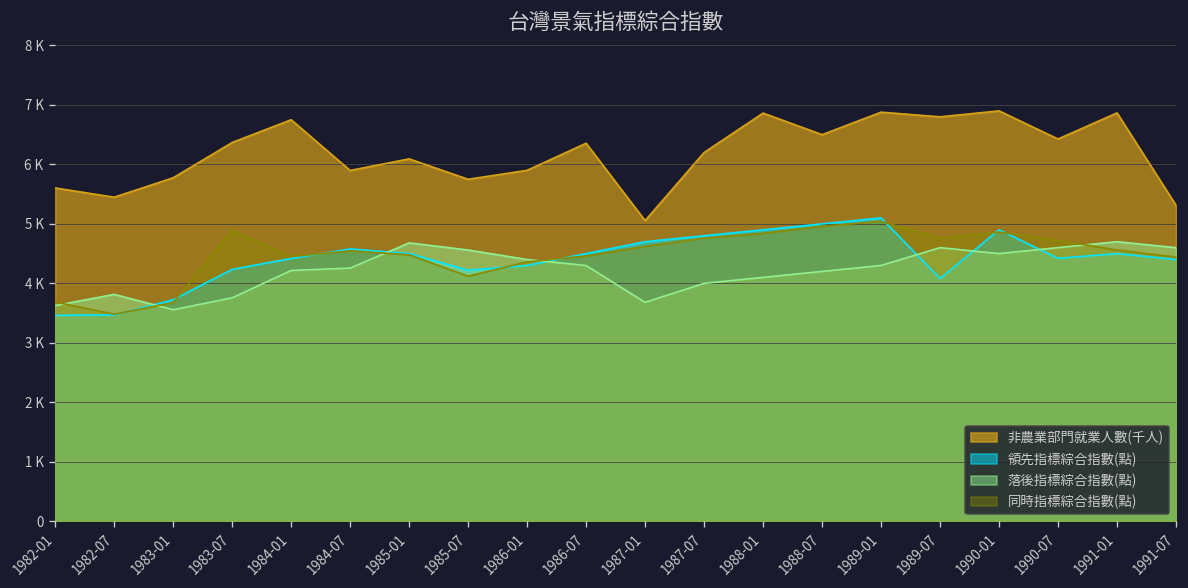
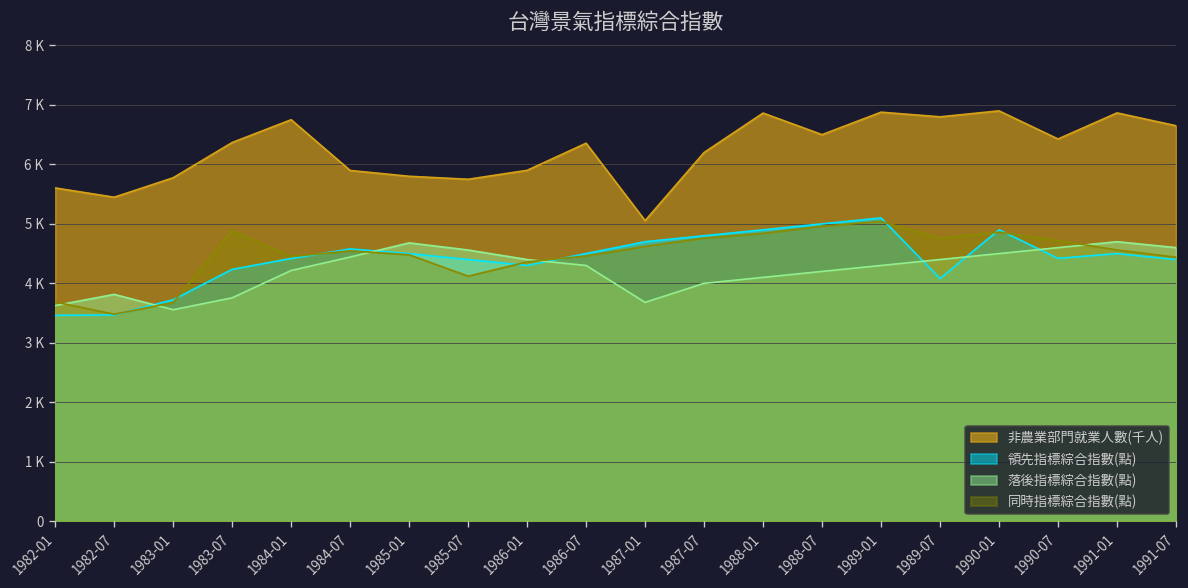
  {
    "非農業部門就業人數(千人)": {
      "1982-01": 5600,
      "1982-07": 5400,
      "1983-01": 5800,
      "1983-07": 6400,
      "1984-01": 6800,
      "1984-07": 5900,
-     "1985-01": 6100,
+     "1985-01": 5800,
      "1985-07": 5800,
      "1986-01": 5900,
      "1986-07": 6400,
      "1987-01": 5100,
      "1987-07": 6200,
      "1988-01": 6900,
      "1988-07": 6500,
      "1989-01": 6900,
      "1989-07": 6800,
      "1990-01": 6900,
      "1990-07": 6400,
      "1991-01": 6900,
-     "1991-07": 5300
+     "1991-07": 6700
    },
    "領先指標綜合指數(點)": {
      "1982-01": 3500,
      "1983-07": 4200,
-     "1985-07": 4200,
+     "1985-07": 4400,
      "1986-01": 4300,
      "1987-01": 4700,
      "1988-01": 4900,
      "1989-01": 5100,
      "1989-07": 4100,
      "1990-07": 4400,
      "1991-01": 4500
    },
    "落後指標綜合指數(點)": {
      "1982-01": 3600,
      "1982-07": 3800,
      "1983-01": 3600,
      "1983-07": 3800,
      "1984-01": 4200,
-     "1984-07": 4300,
+     "1984-07": 4400,
      "1985-01": 4700,
      "1985-07": 4600,
      "1986-07": 4300,
      "1987-01": 3700,
      "1987-07": 4000,
      "1988-01": 4100,
      "1988-07": 4200,
      "1989-01": 4300,
-     "1989-07": 4600,
+     "1989-07": 4400,
      "1990-01": 4500,
      "1990-07": 4600,
      "1991-01": 4700,
      "1991-07": 4600
    },
    "同時指標綜合指數(點)": {
      "1982-01": 3700,
      "1983-07": 4900,
      "1985-07": 4100,
      "1987-01": 4600,
      "1988-01": 4800,
      "1989-01": 5000,
      "1989-07": 4800,
      "1990-07": 4700,
      "1991-01": 4600
    }
  }
